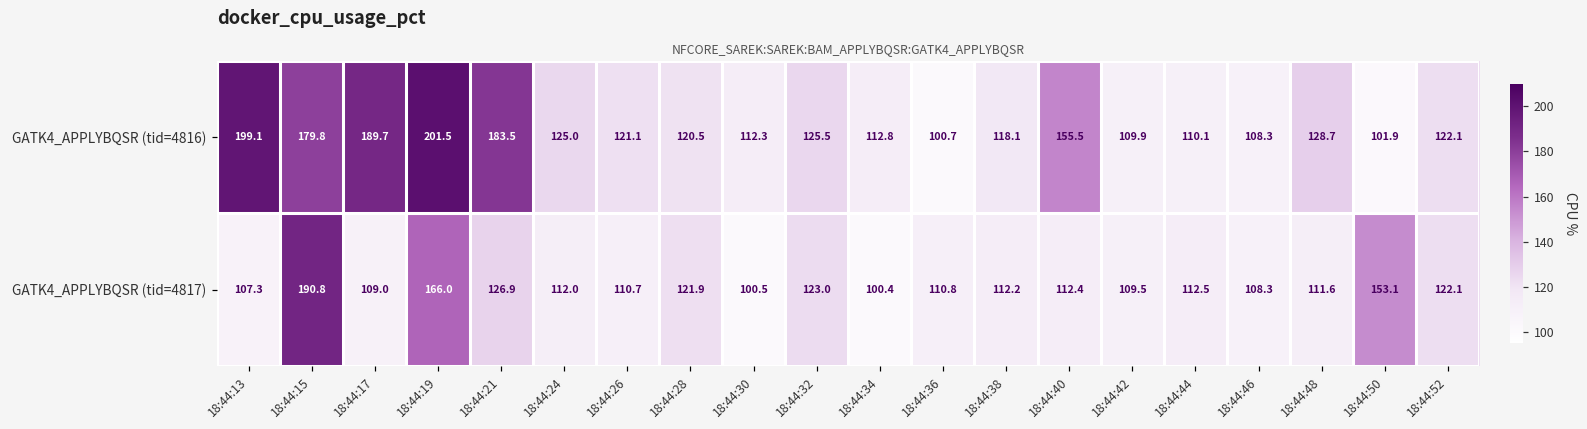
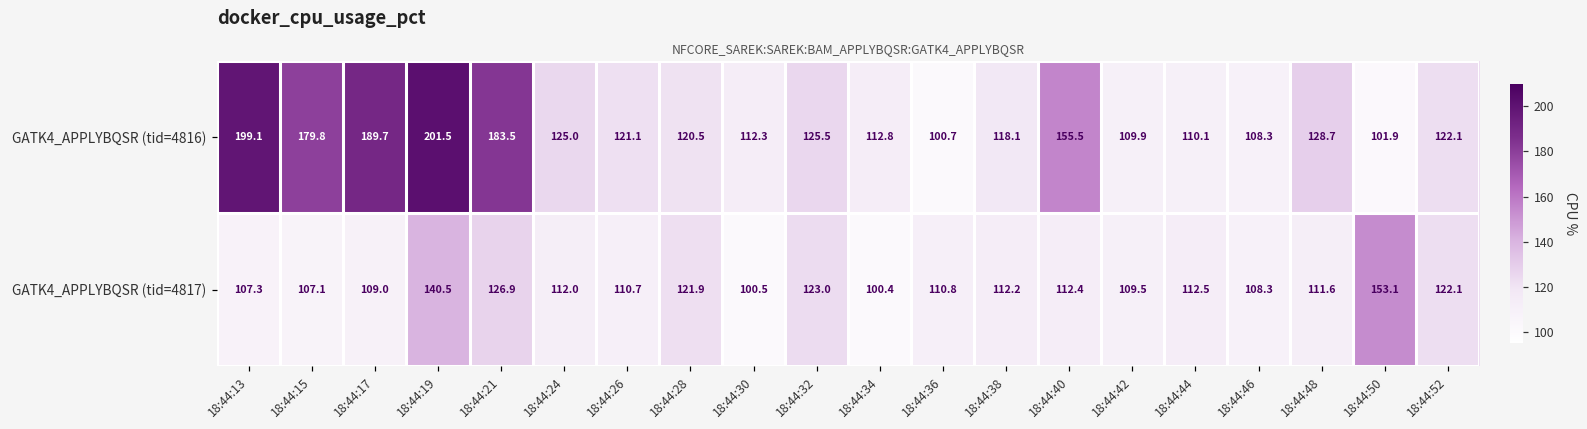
  {
    "GATK4_APPLYBQSR (tid=4816)": {
      "18:44:13": 199.1,
      "18:44:15": 179.8,
      "18:44:17": 189.7,
      "18:44:19": 201.5,
      "18:44:21": 183.5,
      "18:44:24": 125.0,
      "18:44:26": 121.1,
      "18:44:28": 120.5,
      "18:44:30": 112.3,
      "18:44:32": 125.5,
      "18:44:34": 112.8,
      "18:44:36": 100.7,
      "18:44:38": 118.1,
      "18:44:40": 155.5,
      "18:44:42": 109.9,
      "18:44:44": 110.1,
      "18:44:46": 108.3,
      "18:44:48": 128.7,
      "18:44:50": 101.9,
      "18:44:52": 122.1
    },
    "GATK4_APPLYBQSR (tid=4817)": {
      "18:44:13": 107.3,
-     "18:44:15": 190.8,
+     "18:44:15": 107.1,
      "18:44:17": 109.0,
-     "18:44:19": 166.0,
+     "18:44:19": 140.5,
      "18:44:21": 126.9,
      "18:44:24": 112.0,
      "18:44:26": 110.7,
      "18:44:28": 121.9,
      "18:44:30": 100.5,
      "18:44:32": 123.0,
      "18:44:34": 100.4,
      "18:44:36": 110.8,
      "18:44:38": 112.2,
      "18:44:40": 112.4,
      "18:44:42": 109.5,
      "18:44:44": 112.5,
      "18:44:46": 108.3,
      "18:44:48": 111.6,
      "18:44:50": 153.1,
      "18:44:52": 122.1
    }
  }
